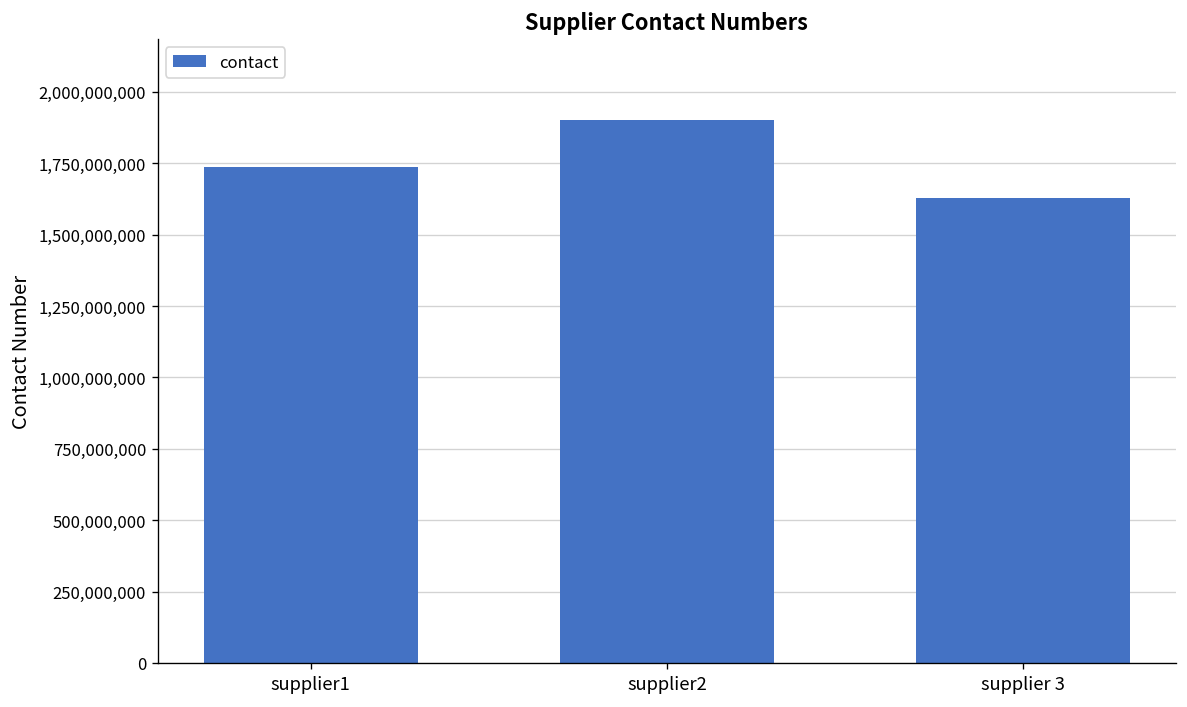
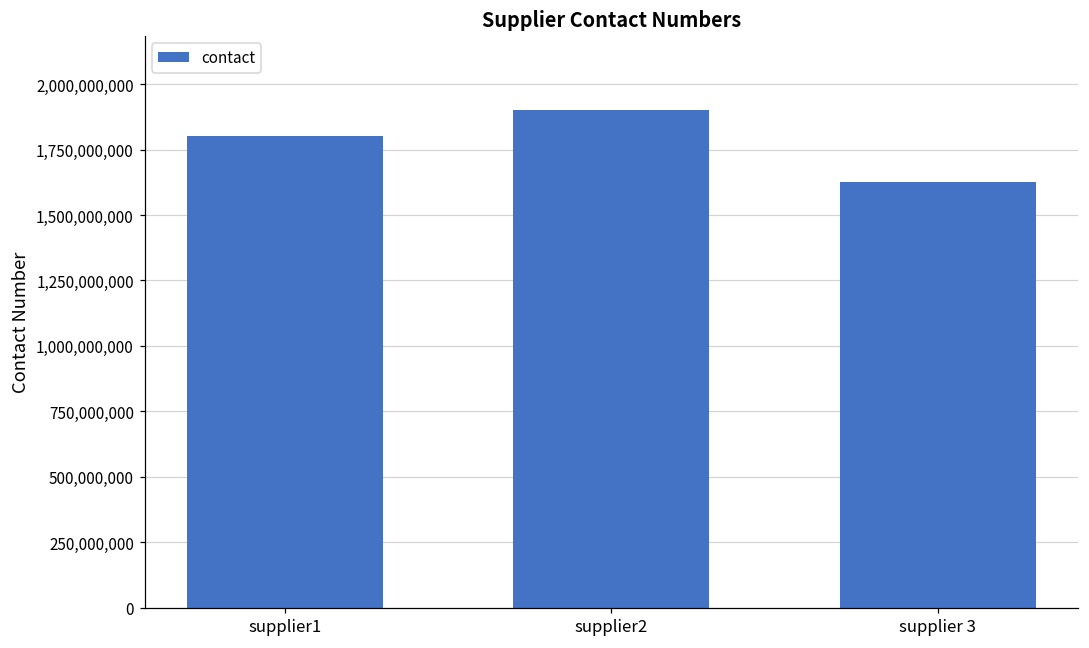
  {
-   "supplier1": "1,740,000,000",
+   "supplier1": "1,800,000,000",
    "supplier2": "1,900,000,000",
    "supplier 3": "1,630,000,000"
  }
